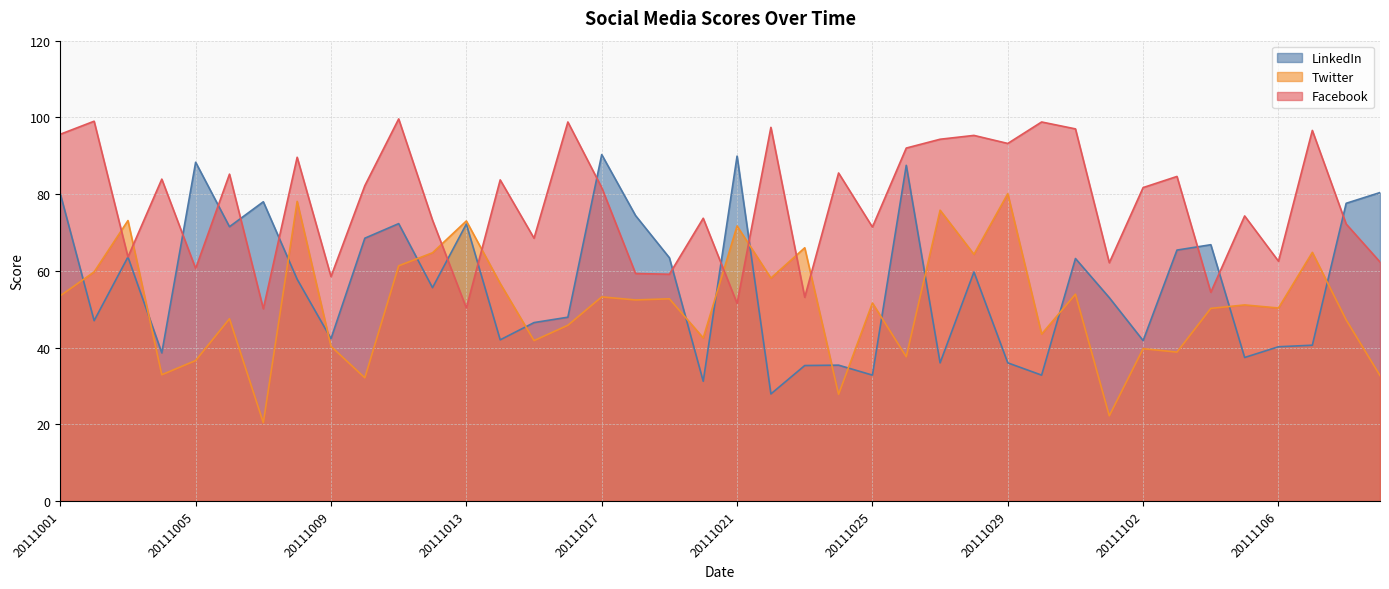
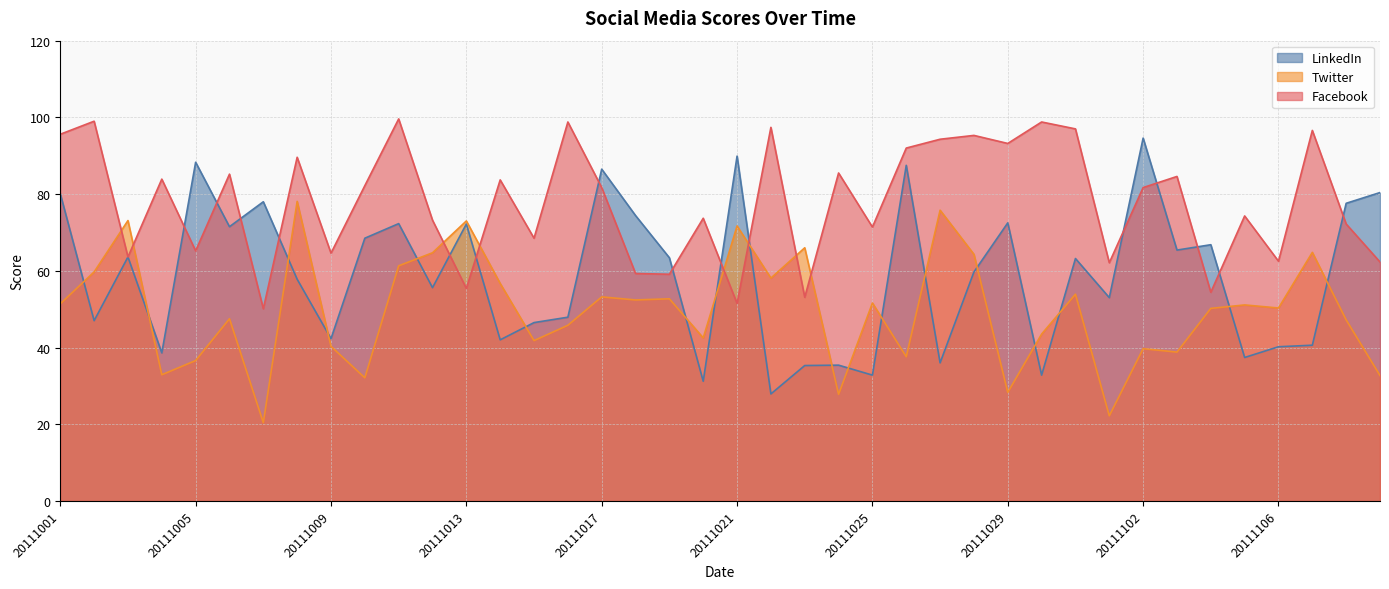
  {
    "LinkedIn": {
      "20111001": 80,
      "20111005": 88,
      "20111009": 42,
      "20111013": 72,
-     "20111017": 90,
+     "20111017": 87,
      "20111021": 90,
      "20111025": 33,
-     "20111029": 36,
-     "20111102": 42,
+     "20111029": 73,
+     "20111102": 95,
      "20111106": 40
    },
    "Twitter": {
-     "20111001": 54,
+     "20111001": 51,
      "20111005": 37,
      "20111009": 40,
      "20111013": 73,
      "20111017": 53,
      "20111021": 72,
      "20111025": 52,
-     "20111029": 80,
+     "20111029": 28,
      "20111102": 40,
      "20111106": 50
    },
    "Facebook": {
      "20111001": 96,
-     "20111005": 61,
-     "20111009": 59,
-     "20111013": 50,
+     "20111005": 65,
+     "20111009": 65,
+     "20111013": 55,
      "20111017": 82,
      "20111021": 52,
      "20111025": 71,
      "20111029": 93,
      "20111102": 82,
      "20111106": 63
    }
  }
